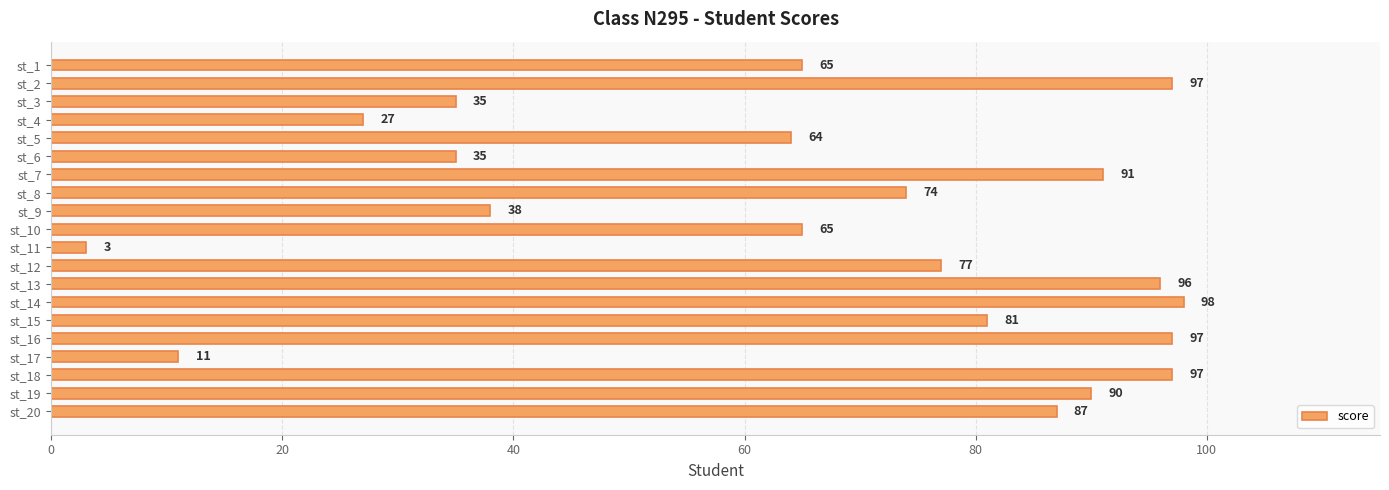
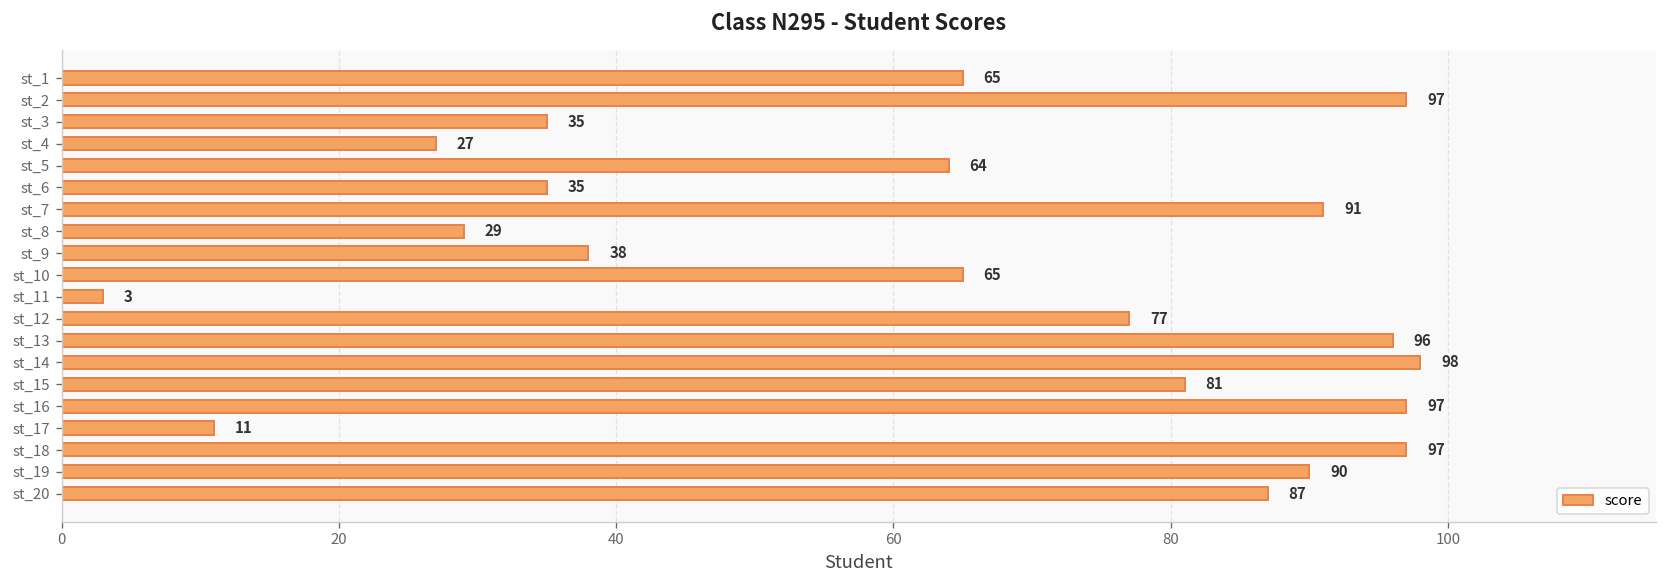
  {
    "st_1": 65,
    "st_2": 97,
    "st_3": 35,
    "st_4": 27,
    "st_5": 64,
    "st_6": 35,
    "st_7": 91,
-   "st_8": 74,
+   "st_8": 29,
    "st_9": 38,
    "st_10": 65,
    "st_11": 3,
    "st_12": 77,
    "st_13": 96,
    "st_14": 98,
    "st_15": 81,
    "st_16": 97,
    "st_17": 11,
    "st_18": 97,
    "st_19": 90,
    "st_20": 87
  }
